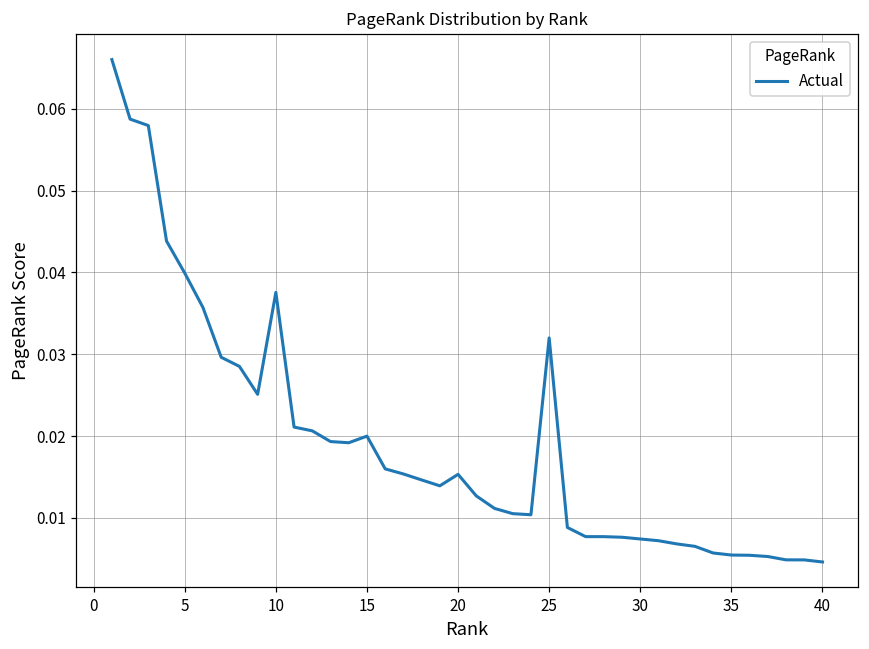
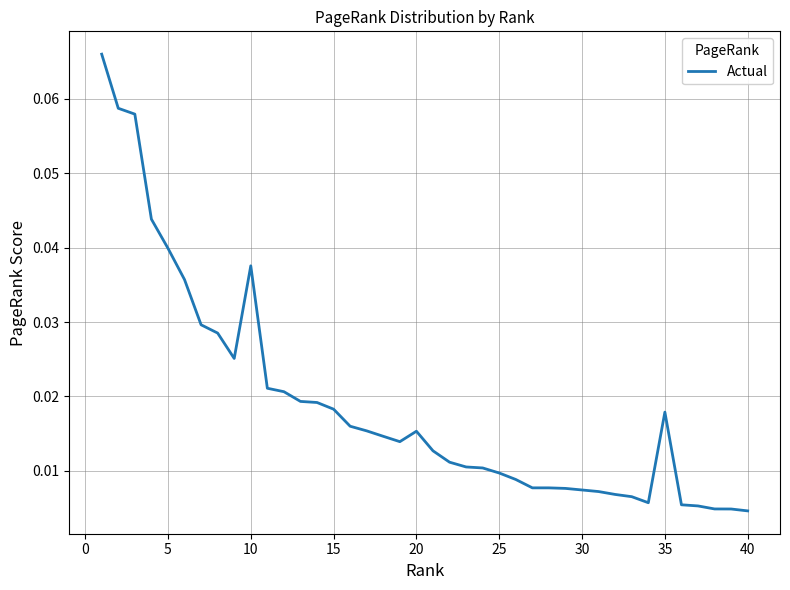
  {
    "5": 0.040,
    "10": 0.038,
-   "15": 0.020,
+   "15": 0.018,
    "20": 0.015,
-   "25": 0.032,
+   "25": 0.010,
    "30": 0.007,
-   "35": 0.005,
+   "35": 0.018,
    "40": 0.005
  }
